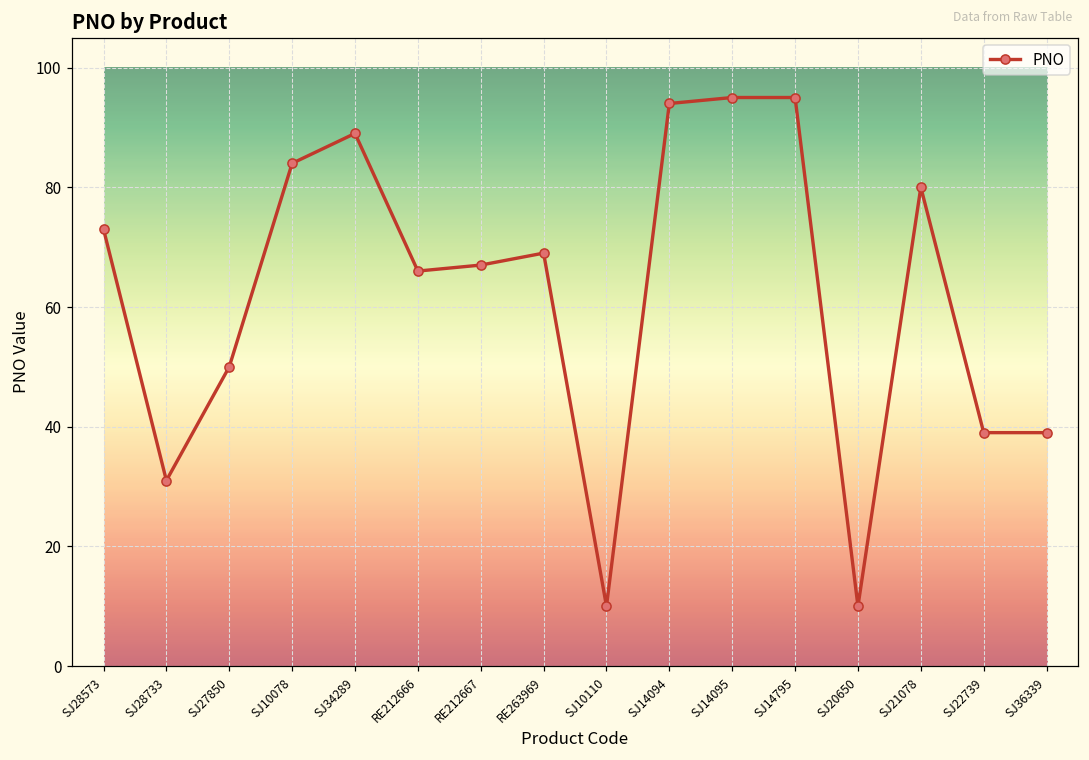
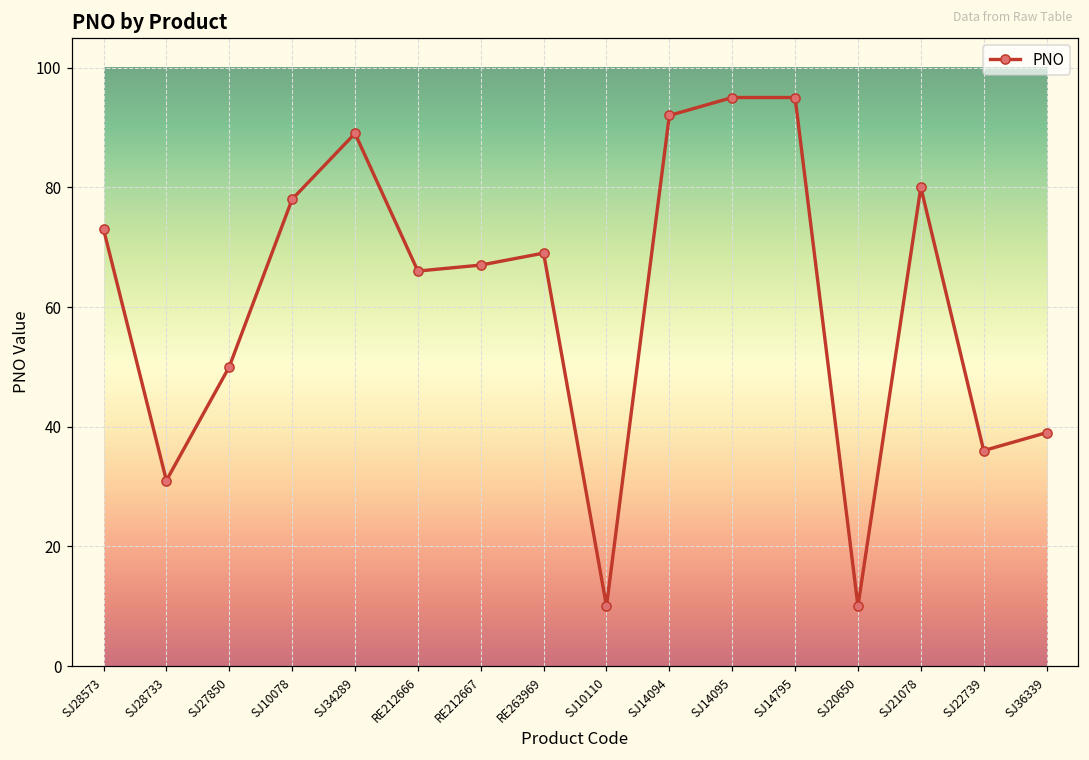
  {
    "SJ28573": 73,
    "SJ28733": 31,
    "SJ27850": 50,
-   "SJ10078": 84,
+   "SJ10078": 78,
    "SJ34289": 89,
    "RE212666": 66,
    "RE212667": 67,
    "RE263969": 69,
    "SJ10110": 10,
-   "SJ14094": 94,
+   "SJ14094": 92,
    "SJ14095": 95,
    "SJ14795": 95,
    "SJ20650": 10,
    "SJ21078": 80,
-   "SJ22739": 39,
+   "SJ22739": 36,
    "SJ36339": 39
  }
